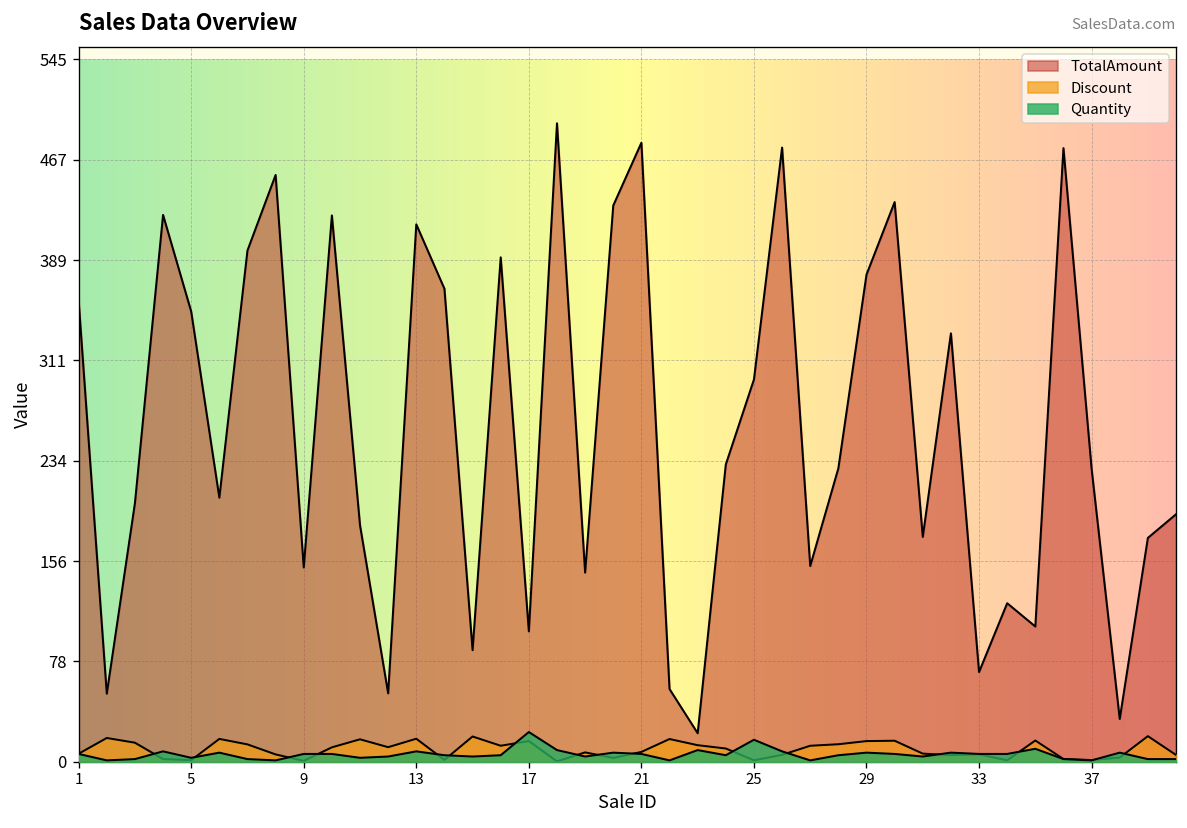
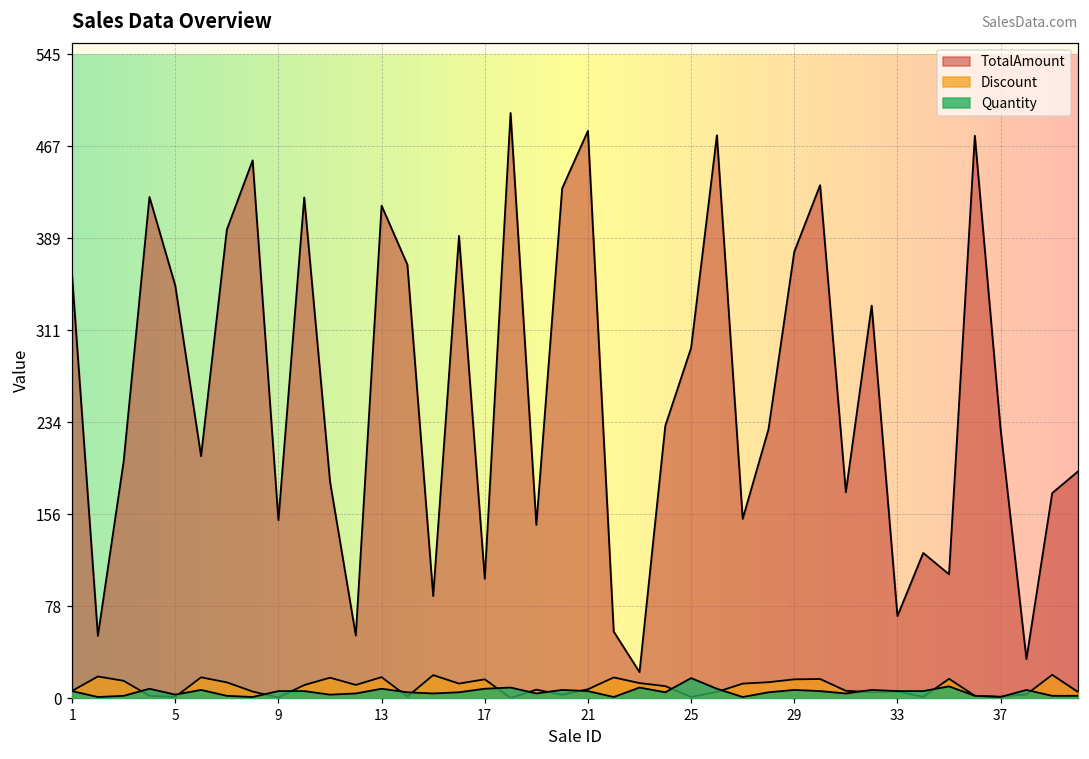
  {
    "TotalAmount": {
      "1": 358,
      "5": 349,
      "9": 151,
      "13": 417,
      "17": 101,
      "21": 480,
      "25": 297,
      "29": 378,
      "33": 70,
      "37": 227
    },
    "Discount": {
      "9": 1,
      "13": 18,
      "17": 16,
      "25": 1,
      "29": 16
    },
    "Quantity": {
      "9": 6,
      "13": 8,
-     "17": 23,
+     "17": 8,
      "25": 17,
      "29": 7
    }
  }
